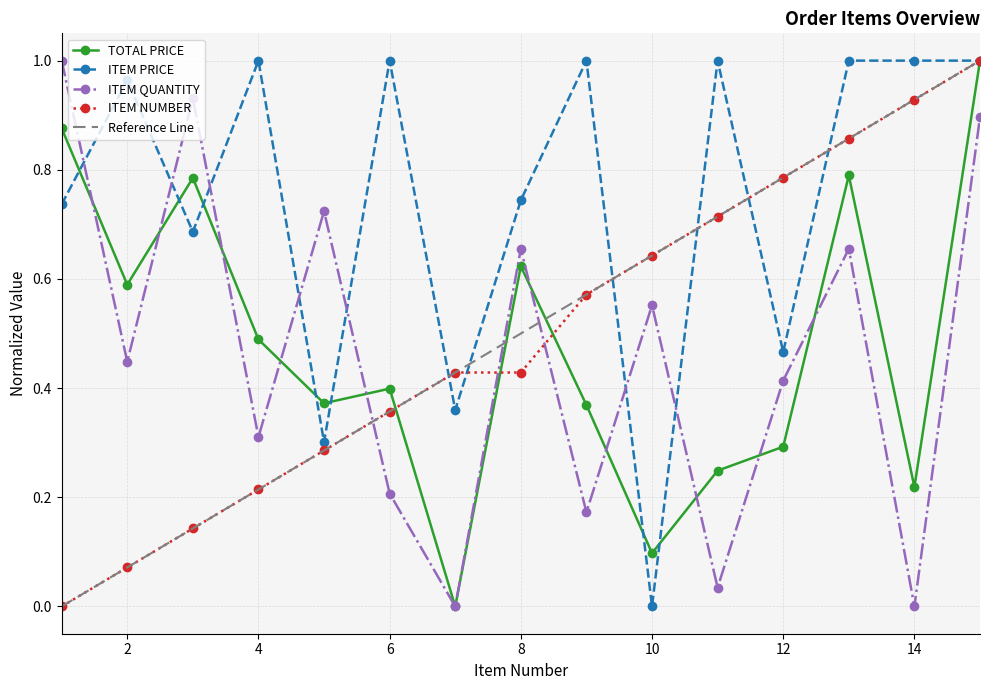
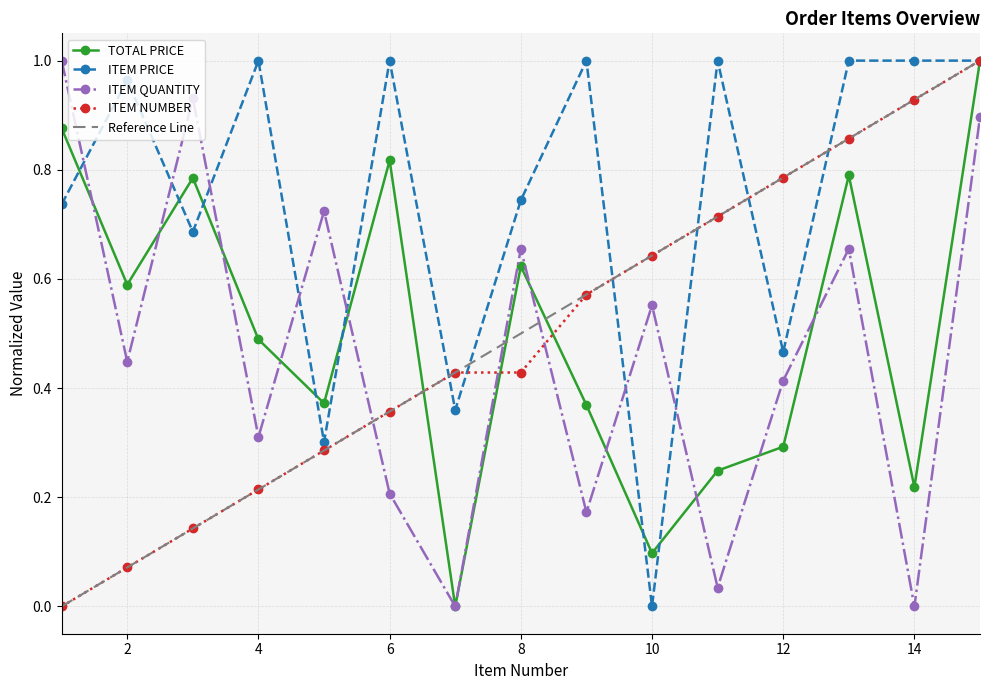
  {
    "TOTAL PRICE": {
      "2": 0.59,
      "4": 0.49,
-     "6": 0.40,
+     "6": 0.82,
      "8": 0.62,
      "10": 0.10,
      "12": 0.29,
      "14": 0.22
    },
    "ITEM PRICE": {
      "4": 1.00,
      "6": 1.00,
      "8": 0.74,
      "10": 0.00,
      "12": 0.47,
      "14": 1.00
    },
    "ITEM QUANTITY": {
      "2": 0.45,
      "4": 0.31,
      "6": 0.21,
      "8": 0.66,
      "10": 0.55,
      "12": 0.41,
      "14": 0.00
    },
    "ITEM NUMBER": {
      "2": 0.07,
      "4": 0.21,
      "6": 0.36,
      "8": 0.43,
      "10": 0.64,
      "12": 0.79,
      "14": 0.93
    }
  }
